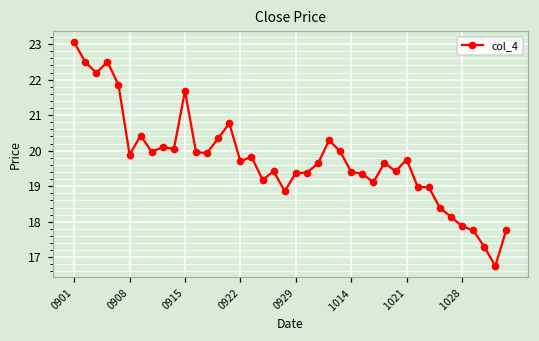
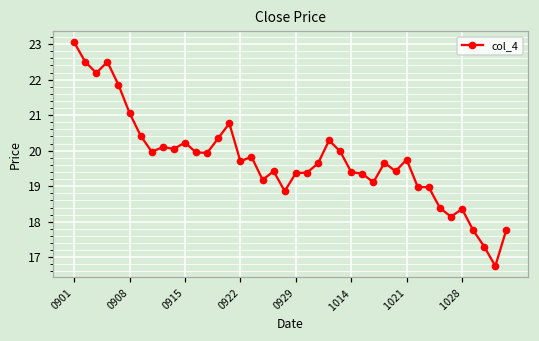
  {
    "0901": 23.1,
-   "0908": 19.9,
-   "0915": 21.7,
+   "0908": 21.1,
+   "0915": 20.2,
    "0922": 19.7,
    "0929": 19.4,
    "1014": 19.4,
    "1021": 19.8,
-   "1028": 17.9
+   "1028": 18.4
  }
